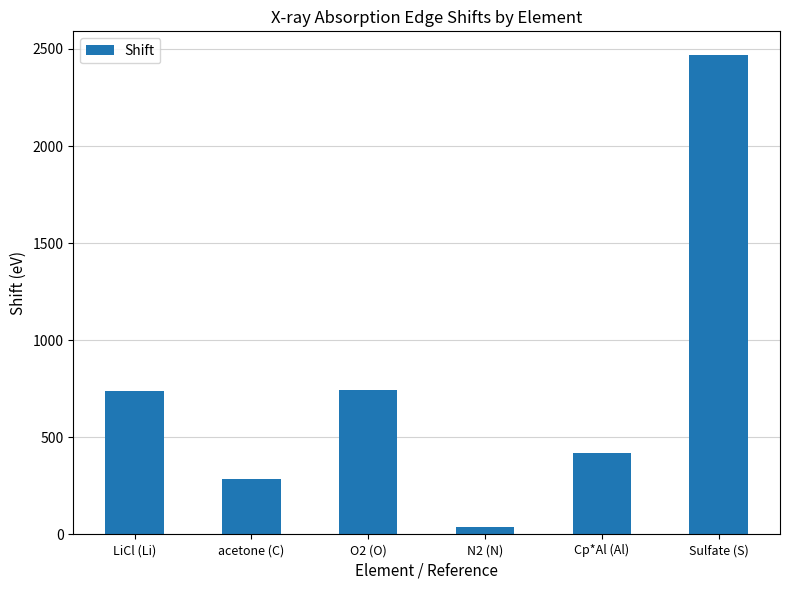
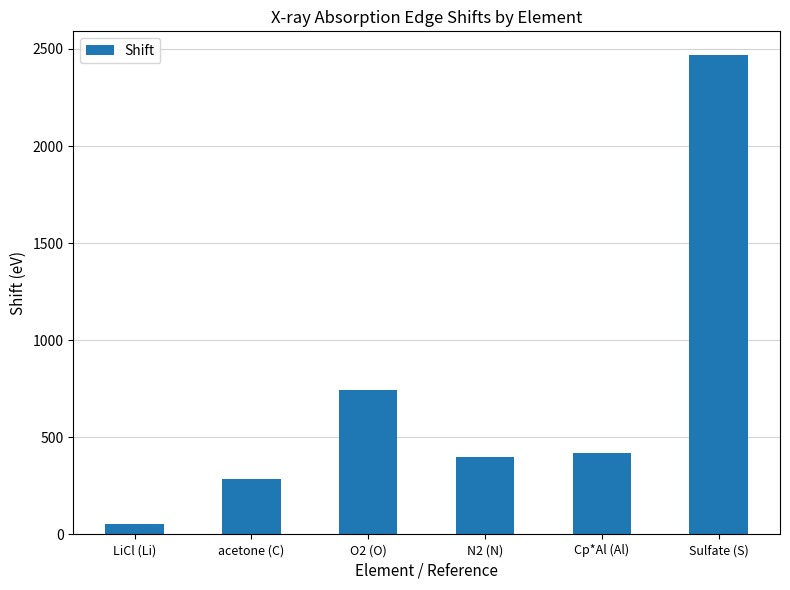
  {
-   "LiCl (Li)": 740,
+   "LiCl (Li)": 60,
    "acetone (C)": 280,
    "O2 (O)": 750,
-   "N2 (N)": 40,
+   "N2 (N)": 400,
    "Cp*Al (Al)": 420,
    "Sulfate (S)": 2470
  }
